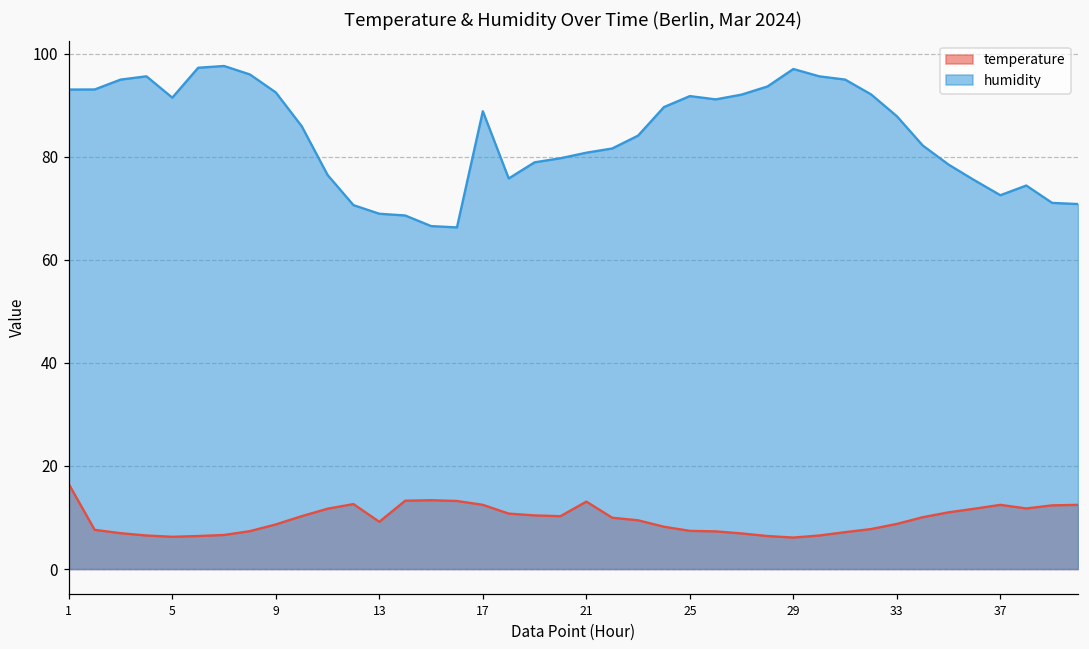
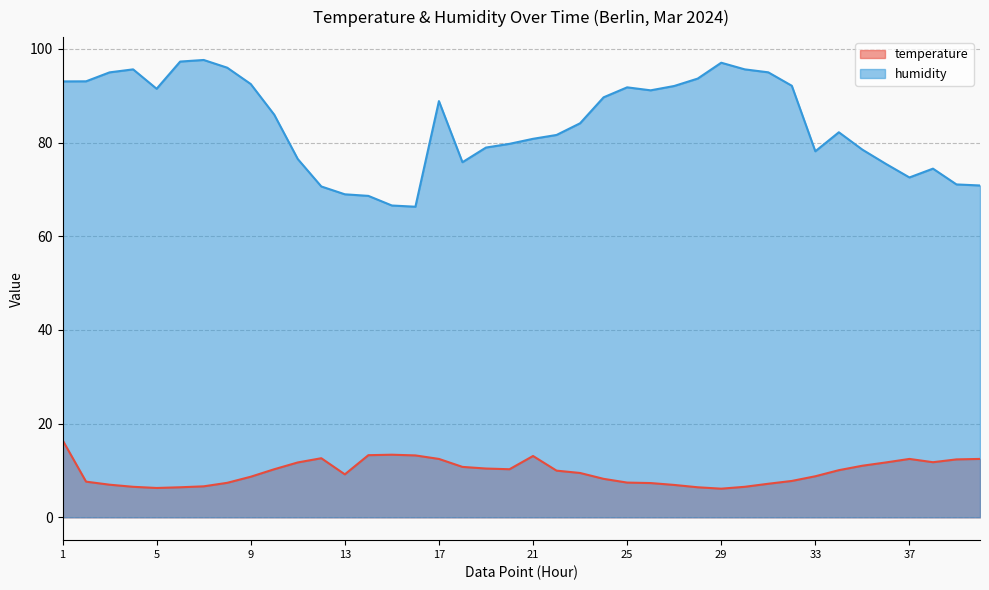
  {
    "temperature": {
      "1": 16,
      "5": 6,
      "9": 9,
      "13": 9,
      "17": 12,
      "21": 13,
      "25": 7,
      "29": 6,
      "33": 9,
      "37": 12
    },
    "humidity": {
      "1": 93,
      "5": 91,
      "9": 92,
      "13": 69,
      "17": 89,
      "21": 81,
      "25": 92,
      "29": 97,
-     "33": 88,
+     "33": 78,
      "37": 73
    }
  }
